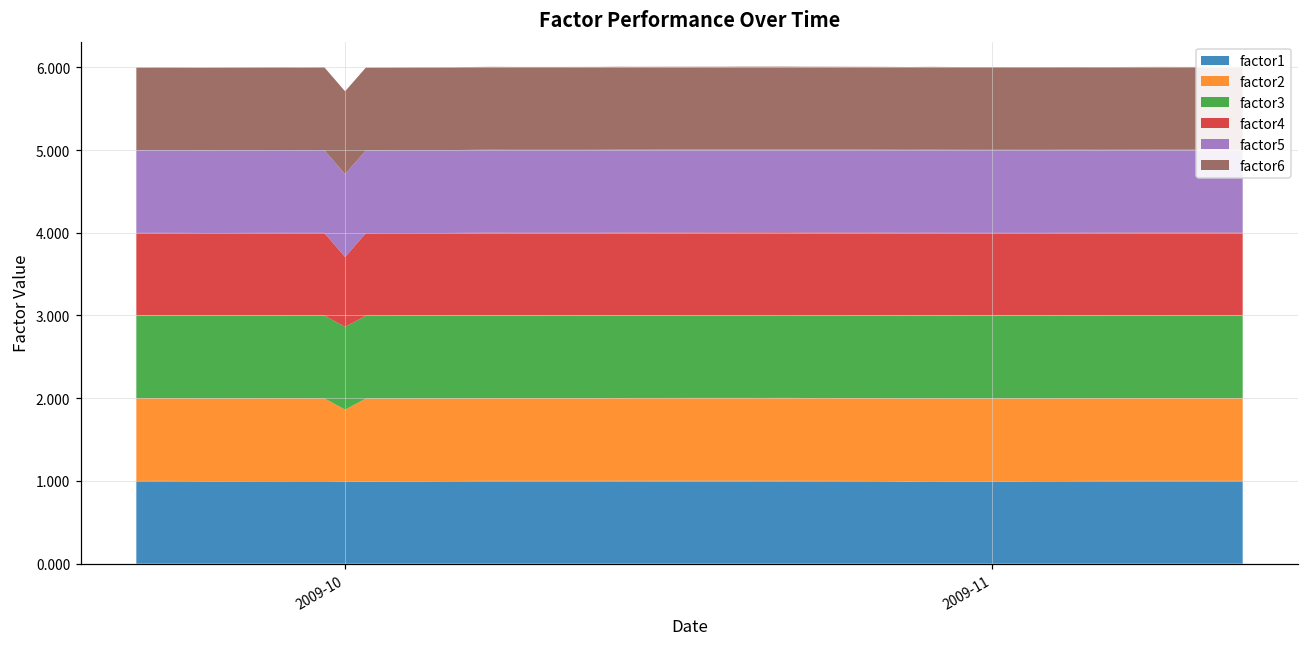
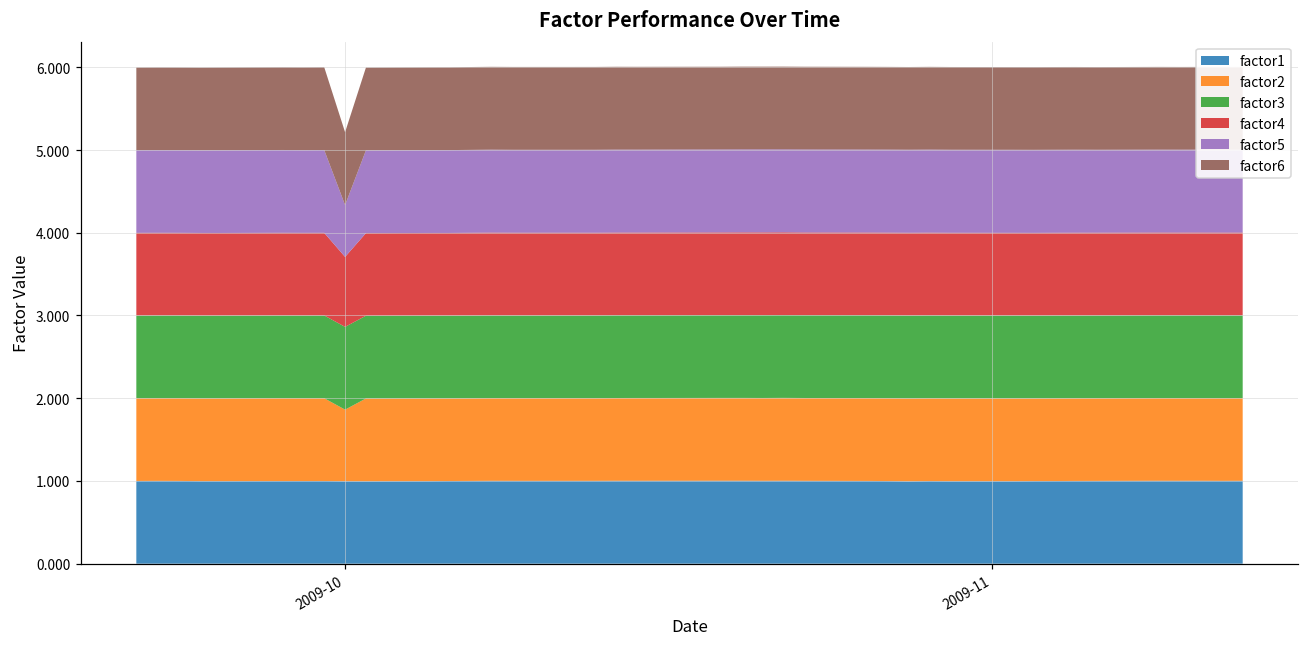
  {
    "factor1": {
      "2009-10": 1.0
    },
    "factor2": {
      "2009-10": 0.9
    },
    "factor3": {
      "2009-10": 1.0
    },
    "factor4": {
      "2009-10": 0.8
    },
    "factor5": {
-     "2009-10": 1.0
+     "2009-10": 0.6
    },
    "factor6": {
-     "2009-10": 1.0
+     "2009-10": 0.9
    }
  }
